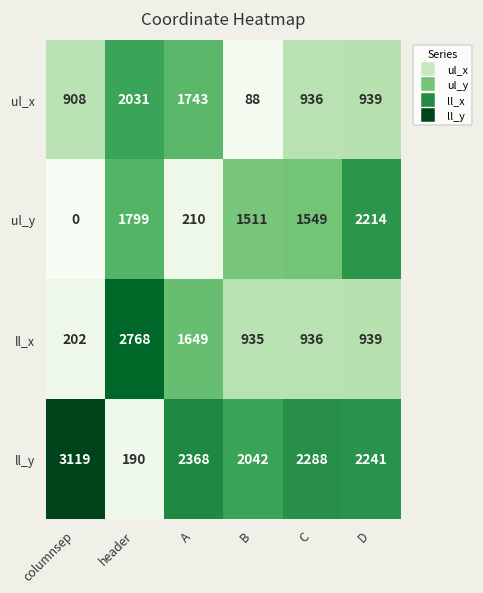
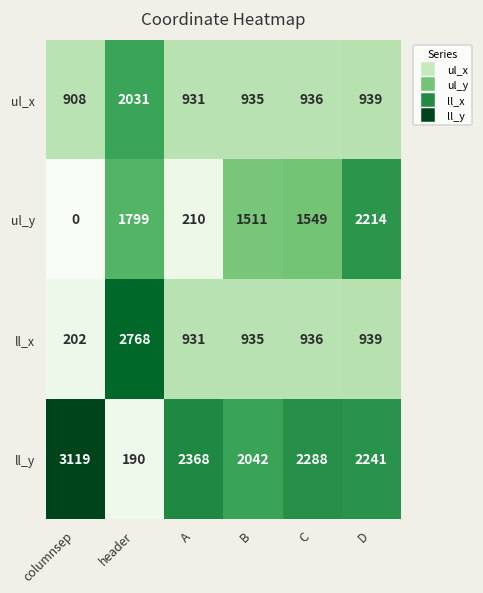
  {
    "ul_x": {
      "columnsep": 908,
      "header": 2031,
-     "A": 1743,
-     "B": 88,
+     "A": 931,
+     "B": 935,
      "C": 936,
      "D": 939
    },
    "ul_y": {
      "columnsep": 0,
      "header": 1799,
      "A": 210,
      "B": 1511,
      "C": 1549,
      "D": 2214
    },
    "ll_x": {
      "columnsep": 202,
      "header": 2768,
-     "A": 1649,
+     "A": 931,
      "B": 935,
      "C": 936,
      "D": 939
    },
    "ll_y": {
      "columnsep": 3119,
      "header": 190,
      "A": 2368,
      "B": 2042,
      "C": 2288,
      "D": 2241
    }
  }
